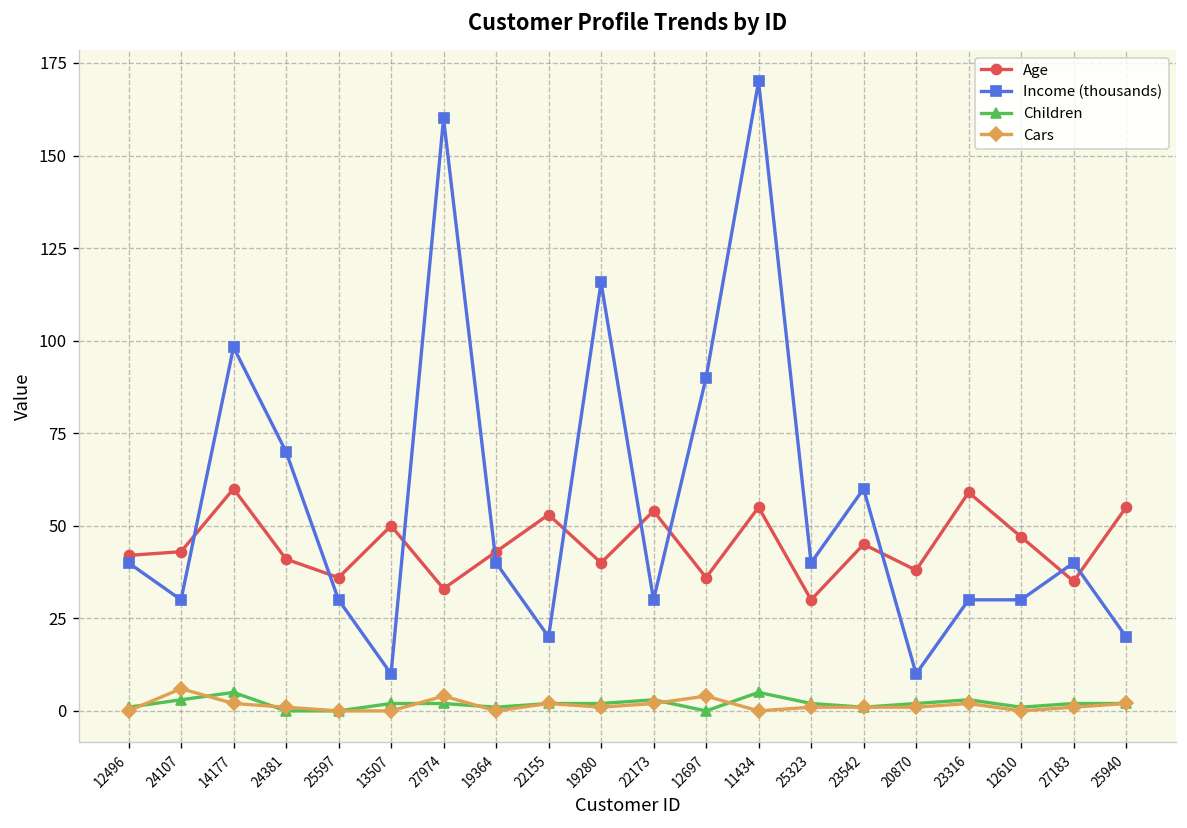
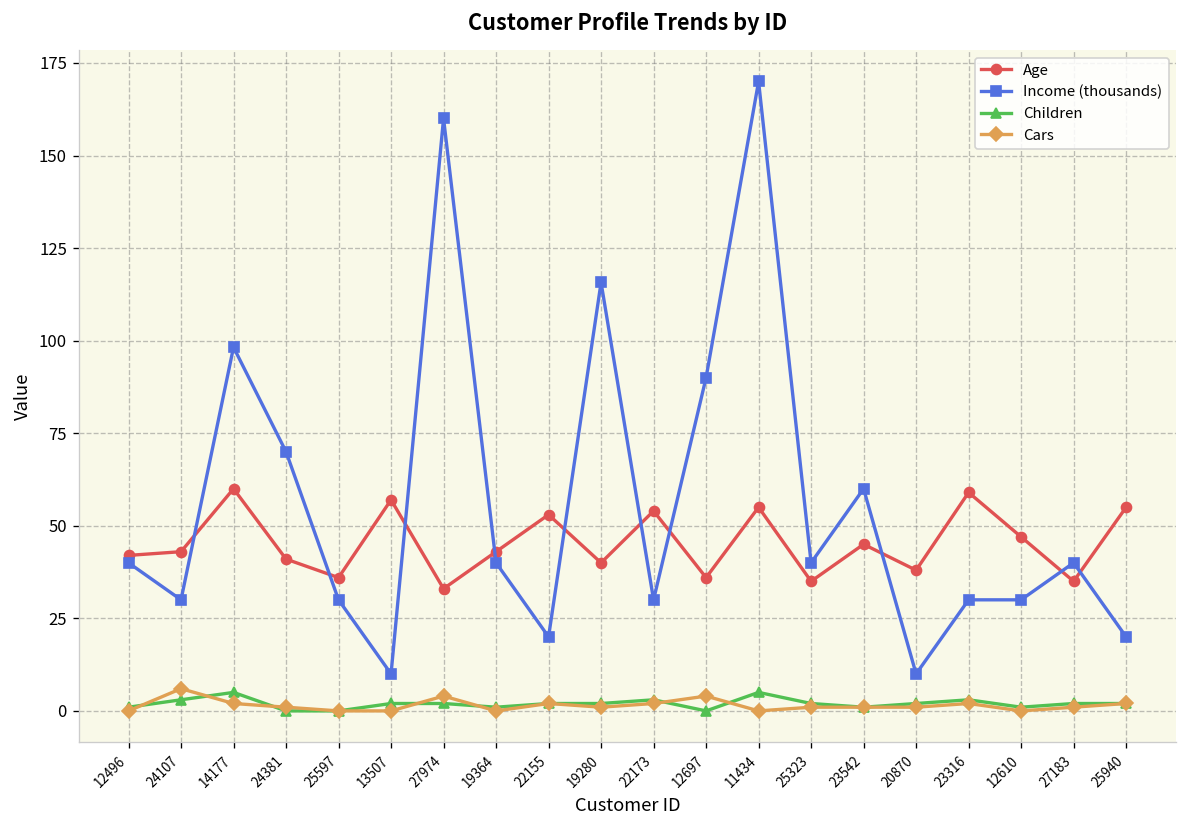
  {
    "Age": {
      "12496": 42,
      "24107": 43,
      "14177": 60,
      "24381": 41,
      "25597": 36,
-     "13507": 50,
+     "13507": 57,
      "27974": 33,
      "19364": 43,
      "22155": 53,
      "19280": 40,
      "22173": 54,
      "12697": 36,
      "11434": 55,
-     "25323": 30,
+     "25323": 35,
      "23542": 45,
      "20870": 38,
      "23316": 59,
      "12610": 47,
      "27183": 35,
      "25940": 55
    },
    "Income (thousands)": {
      "12496": 40,
      "24107": 30,
      "14177": 98,
      "24381": 70,
      "25597": 30,
      "13507": 10,
      "27974": 160,
      "19364": 40,
      "22155": 20,
      "19280": 116,
      "22173": 30,
      "12697": 90,
      "11434": 170,
      "25323": 40,
      "23542": 60,
      "20870": 10,
      "23316": 30,
      "12610": 30,
      "27183": 40,
      "25940": 20
    },
    "Children": {
      "12496": 1,
      "24107": 3,
      "14177": 5,
      "24381": 0,
      "13507": 2,
      "27974": 2,
      "19364": 1,
      "19280": 2,
      "22173": 3,
      "12697": 0,
      "11434": 5,
      "25323": 2,
      "20870": 2,
      "23316": 3,
      "12610": 1,
      "27183": 2
    },
    "Cars": {
      "12496": 0,
      "24107": 6,
      "14177": 2,
      "24381": 1,
      "13507": 0,
      "27974": 4,
      "19364": 0,
      "19280": 1,
      "22173": 2,
      "12697": 4,
      "11434": 0,
      "25323": 1,
      "20870": 1,
      "23316": 2,
      "12610": 0,
      "27183": 1
    }
  }
